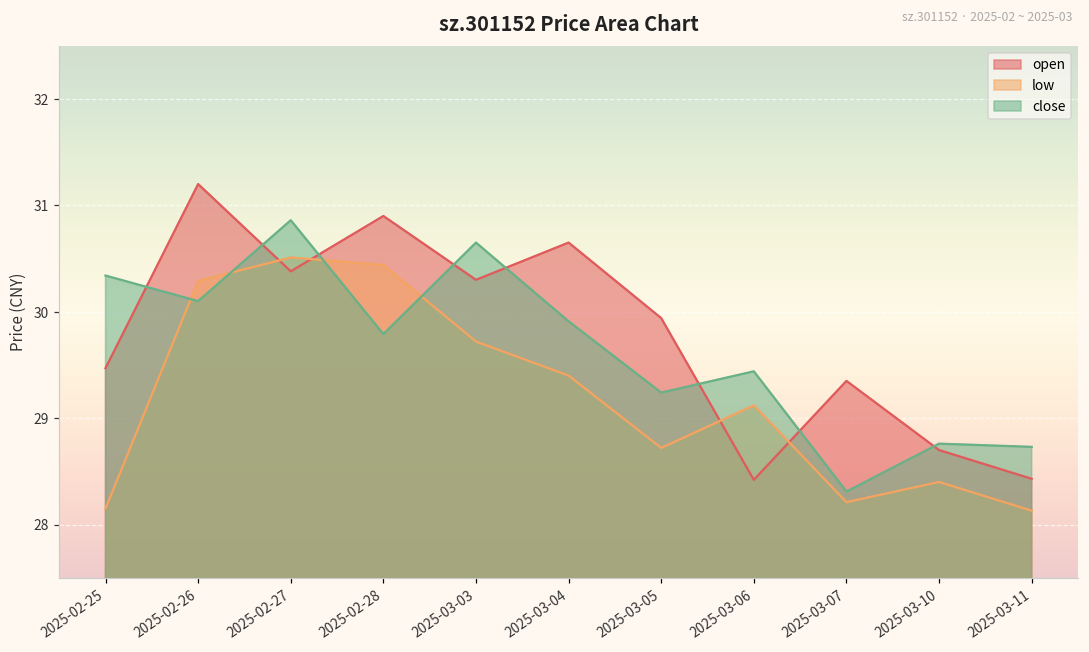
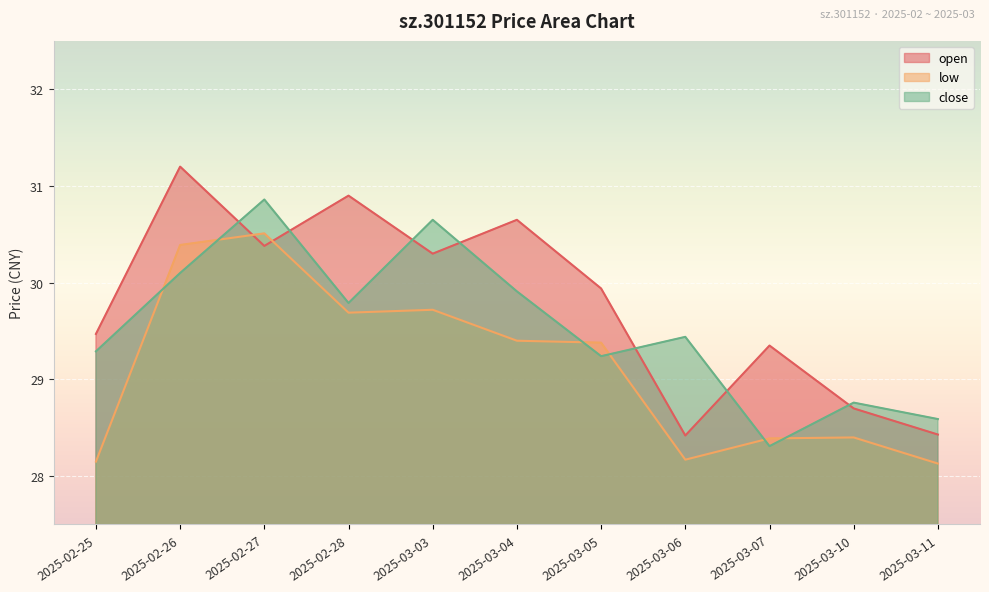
  {
    "open": {
      "2025-02-25": 29.5,
      "2025-02-26": 31.2,
      "2025-02-27": 30.4,
      "2025-02-28": 30.9,
      "2025-03-03": 30.3,
      "2025-03-04": 30.7,
      "2025-03-05": 29.9,
      "2025-03-06": 28.4,
      "2025-03-07": 29.4,
      "2025-03-10": 28.7,
      "2025-03-11": 28.4
    },
    "low": {
      "2025-02-25": 28.2,
-     "2025-02-26": 30.3,
+     "2025-02-26": 30.4,
      "2025-02-27": 30.5,
-     "2025-02-28": 30.4,
+     "2025-02-28": 29.7,
      "2025-03-03": 29.7,
      "2025-03-04": 29.4,
-     "2025-03-05": 28.7,
-     "2025-03-06": 29.1,
-     "2025-03-07": 28.2,
+     "2025-03-05": 29.4,
+     "2025-03-06": 28.2,
+     "2025-03-07": 28.4,
      "2025-03-10": 28.4,
      "2025-03-11": 28.1
    },
    "close": {
-     "2025-02-25": 30.3,
+     "2025-02-25": 29.3,
      "2025-02-26": 30.1,
      "2025-02-27": 30.9,
      "2025-02-28": 29.8,
      "2025-03-03": 30.7,
      "2025-03-04": 29.9,
      "2025-03-05": 29.2,
      "2025-03-06": 29.4,
      "2025-03-07": 28.3,
      "2025-03-10": 28.8,
-     "2025-03-11": 28.7
+     "2025-03-11": 28.6
    }
  }
